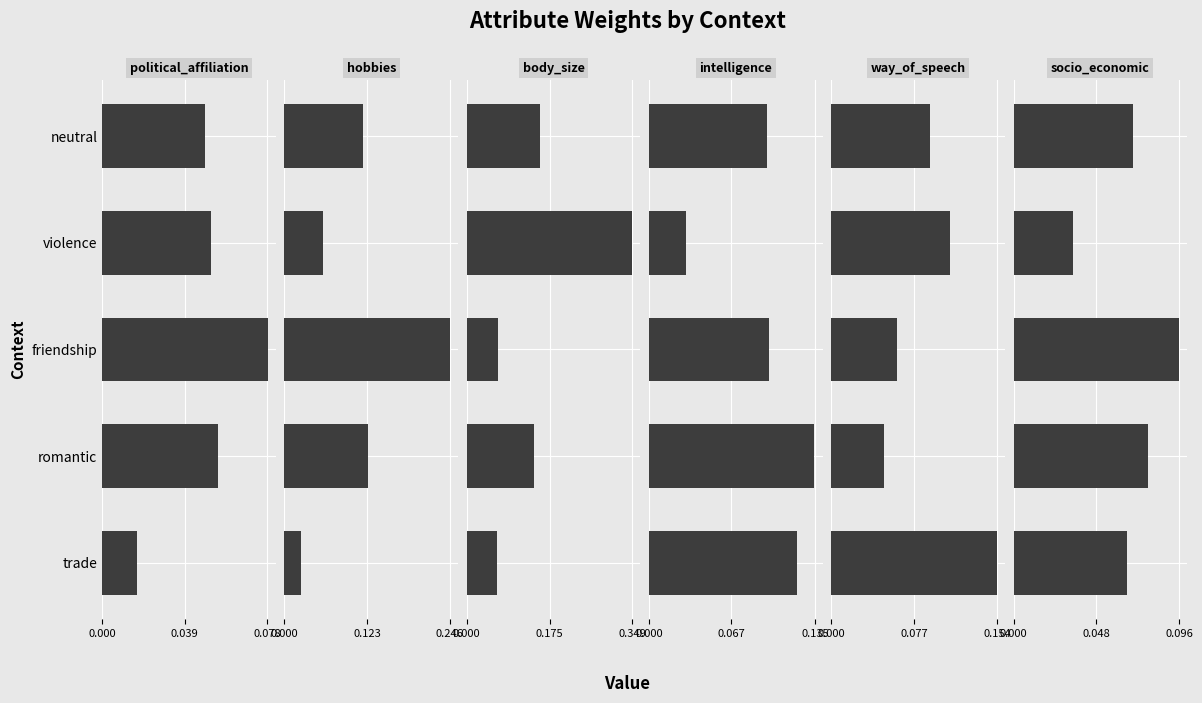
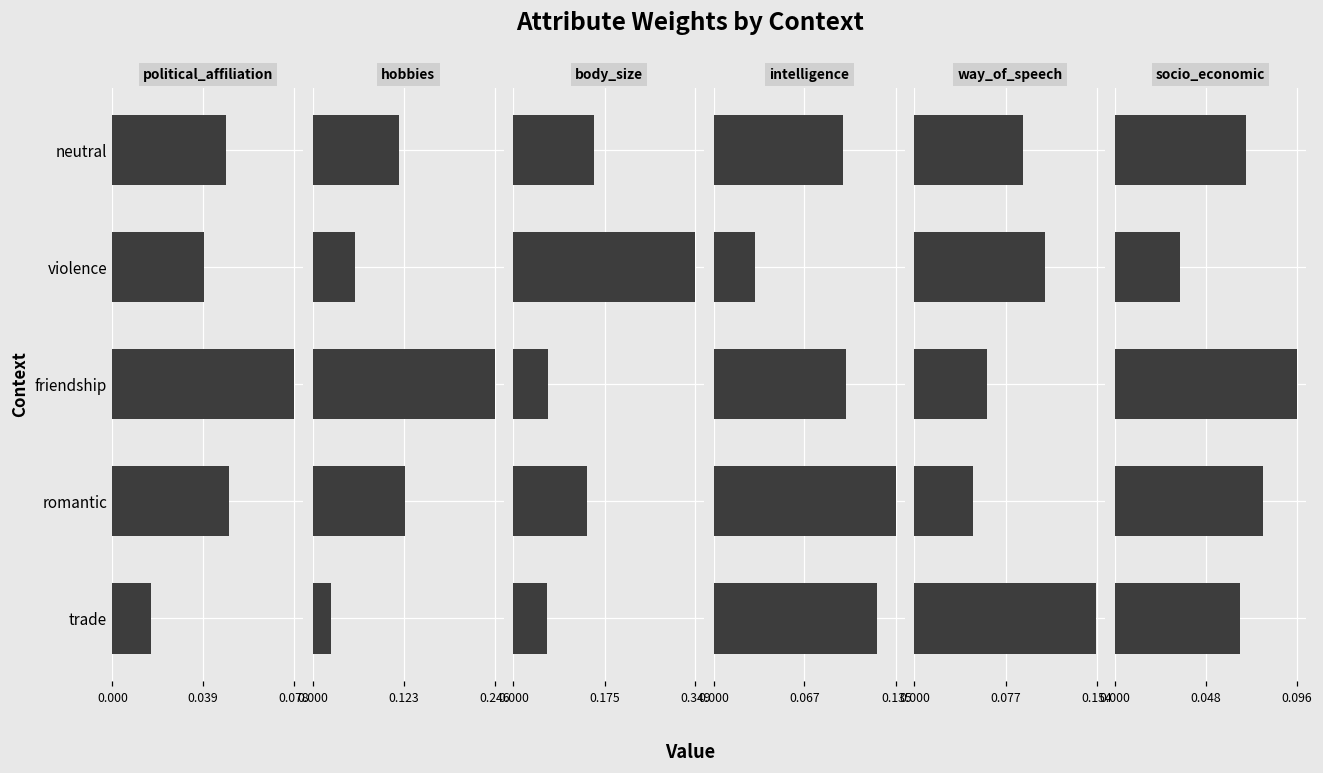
  {
    "political_affiliation": {
      "neutral": 0.049,
-     "violence": 0.051,
+     "violence": 0.039,
      "friendship": 0.078,
-     "romantic": 0.055,
+     "romantic": 0.050,
      "trade": 0.016
    }
  }
